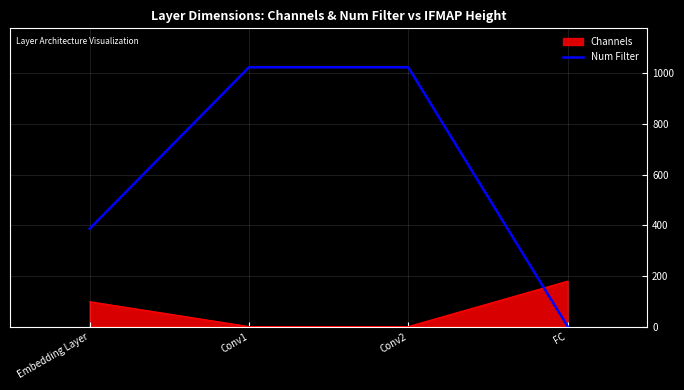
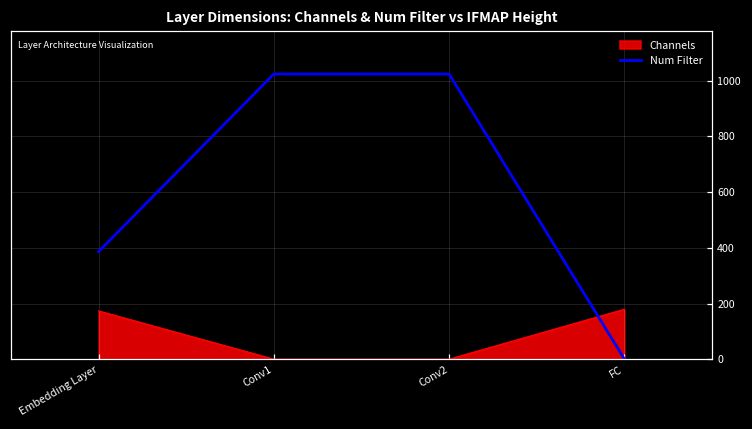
  {
    "Channels": {
-     "Embedding Layer": 100,
+     "Embedding Layer": 170,
      "Conv1": 0,
      "Conv2": 0,
      "FC": 180
    },
    "Num Filter": {
      "Embedding Layer": 390,
      "Conv1": 1020,
      "Conv2": 1020,
      "FC": 0
    }
  }
